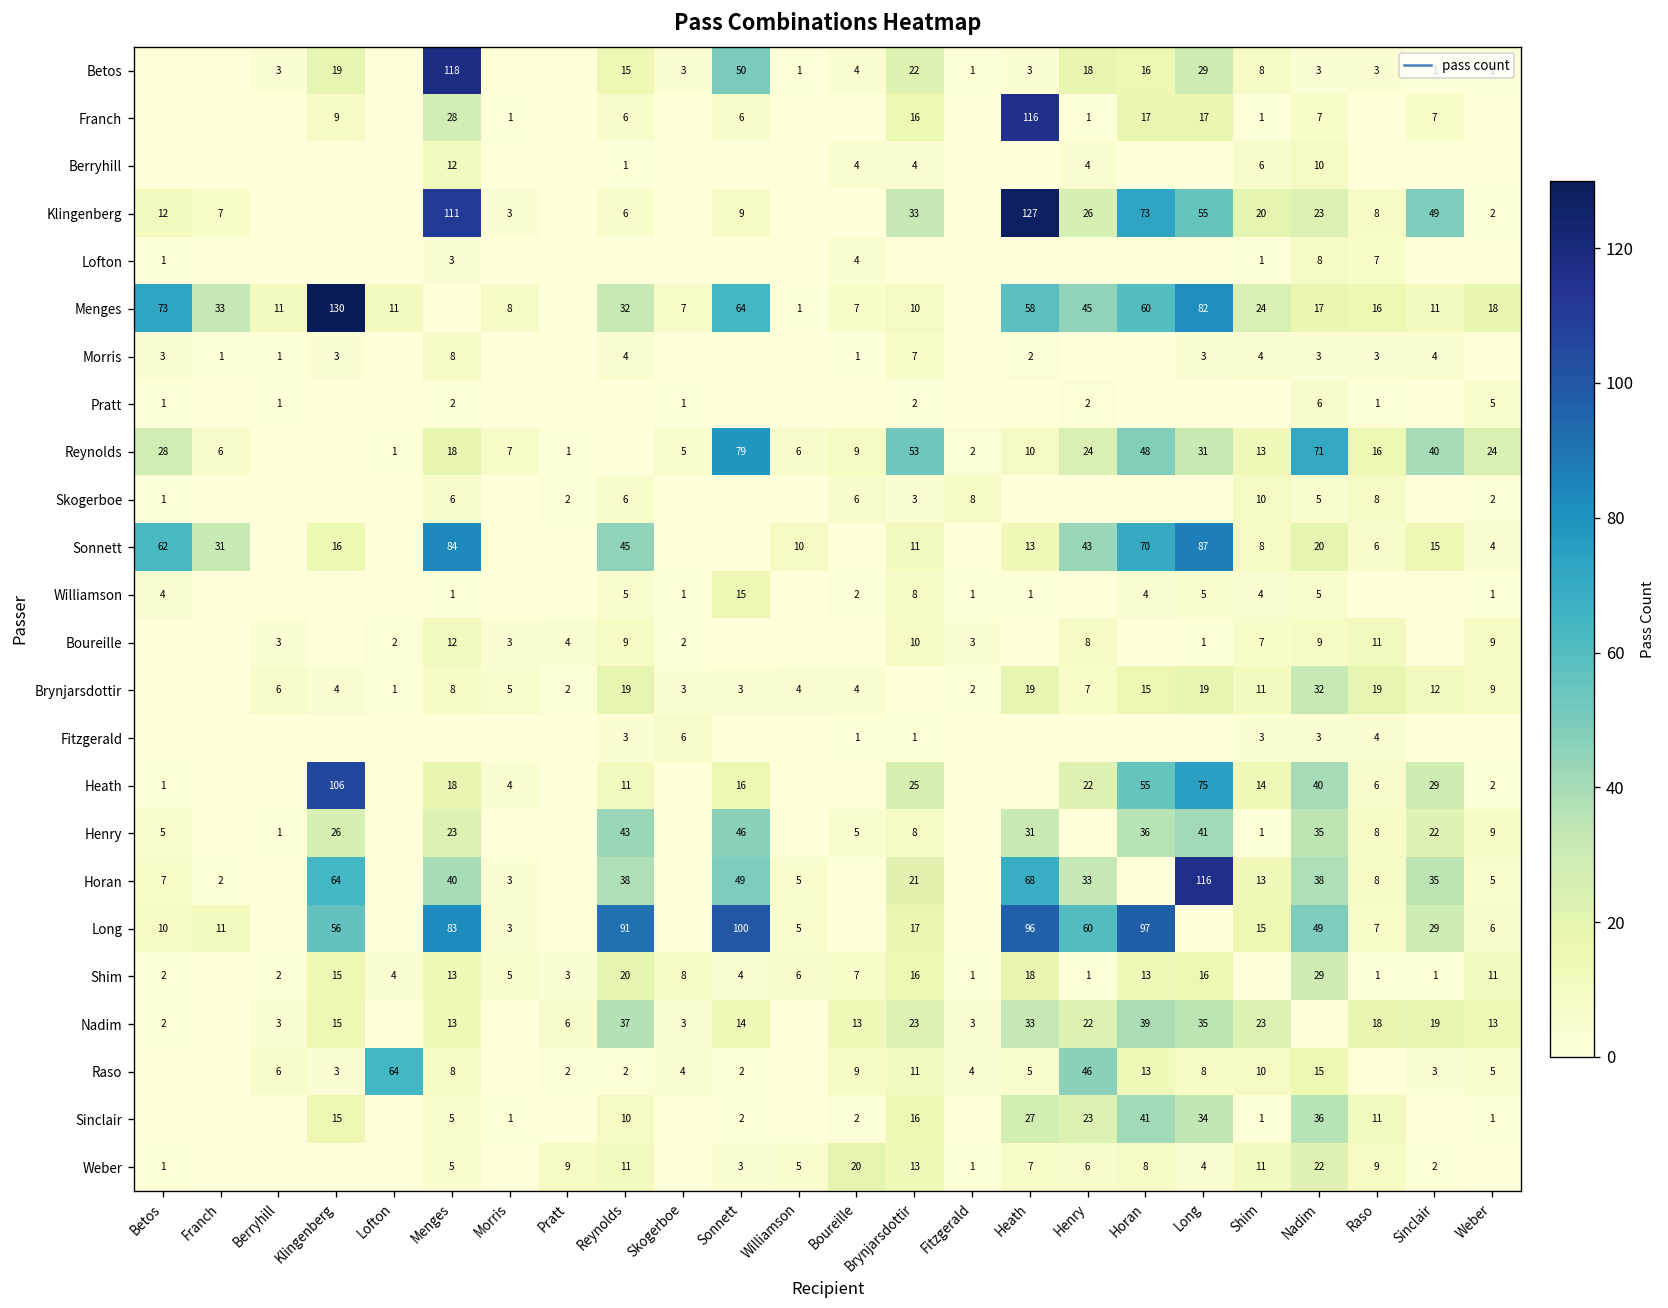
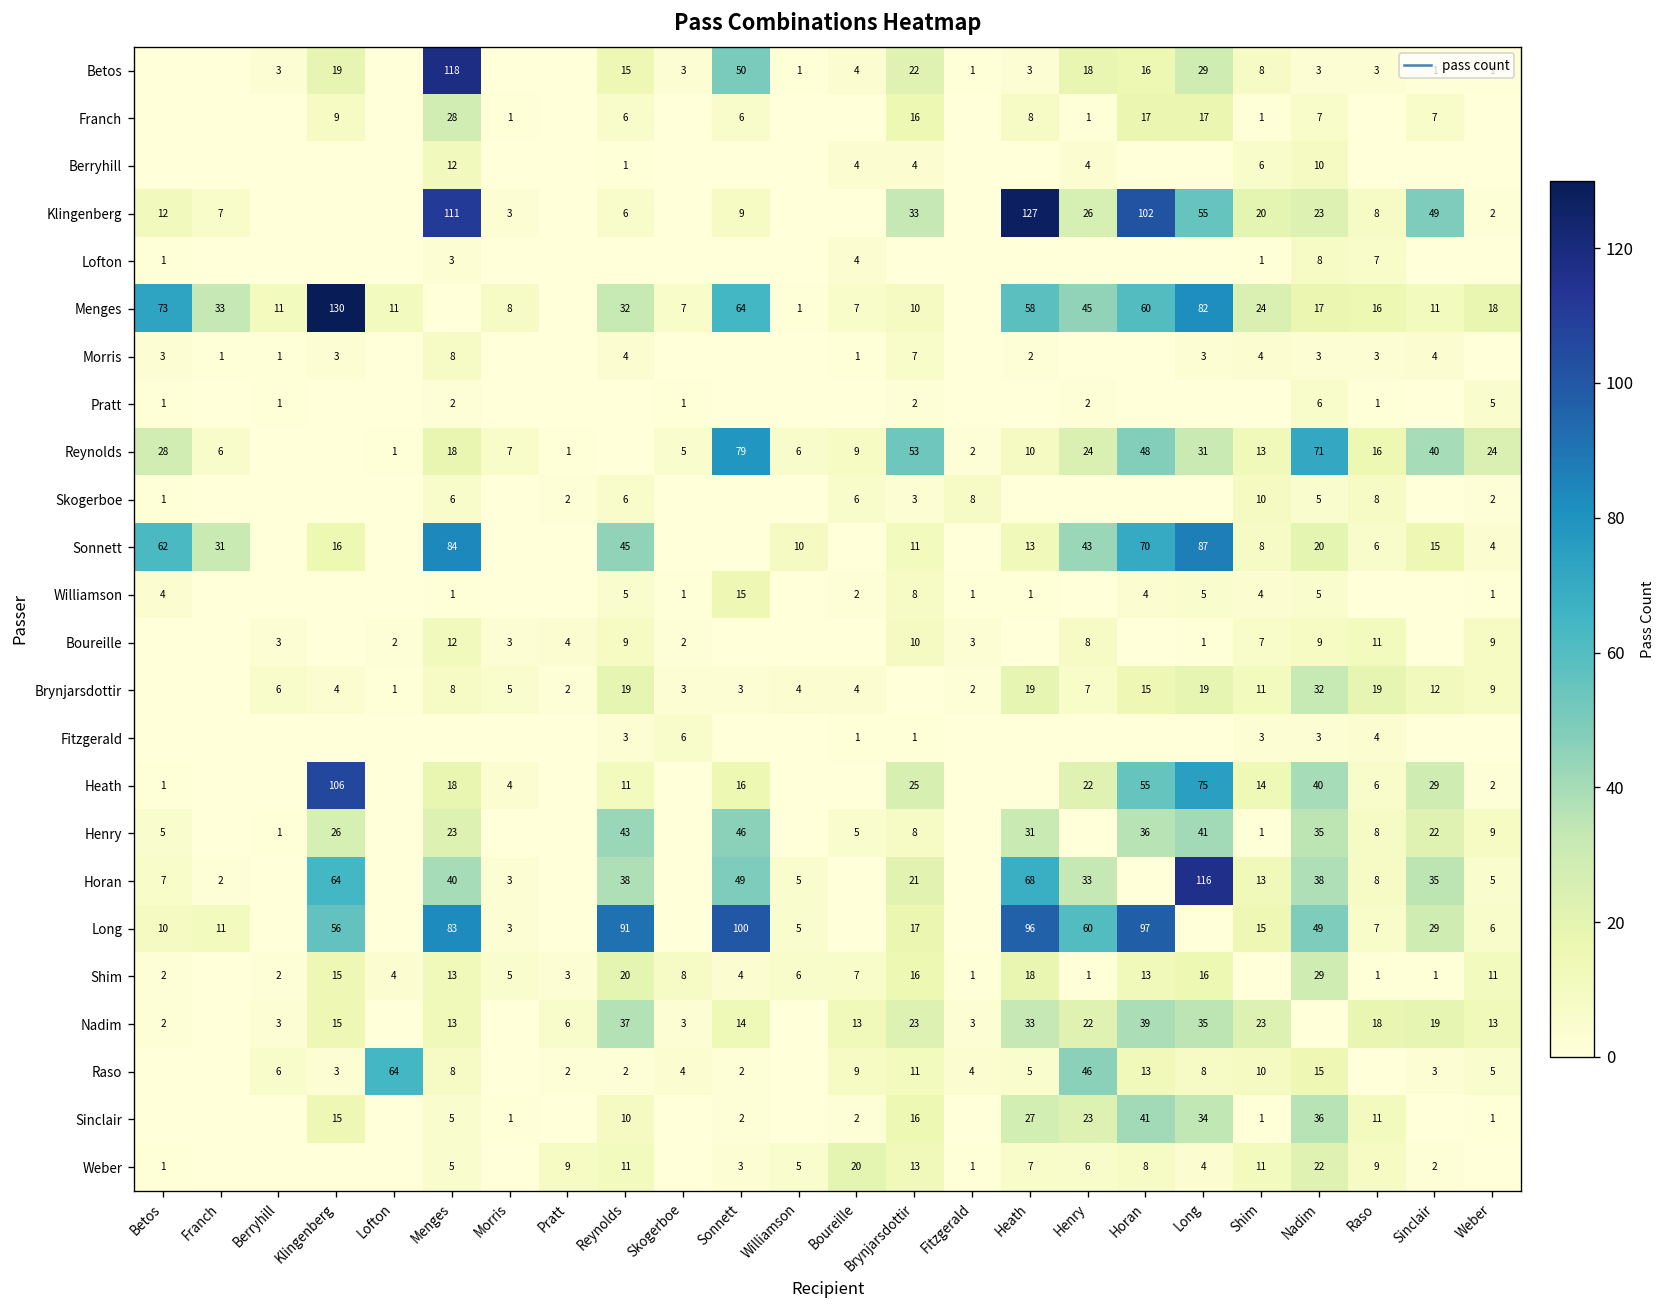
  {
    "Franch": {
      "Klingenberg": 9,
      "Menges": 28,
      "Morris": 1,
      "Reynolds": 6,
      "Sonnett": 6,
      "Brynjarsdottir": 16,
-     "Heath": 116,
+     "Heath": 8,
      "Henry": 1,
      "Horan": 17,
      "Long": 17,
      "Shim": 1,
      "Nadim": 7,
      "Sinclair": 7
    },
    "Klingenberg": {
      "Betos": 12,
      "Franch": 7,
      "Menges": 111,
      "Morris": 3,
      "Reynolds": 6,
      "Sonnett": 9,
      "Brynjarsdottir": 33,
      "Heath": 127,
      "Henry": 26,
-     "Horan": 73,
+     "Horan": 102,
      "Long": 55,
      "Shim": 20,
      "Nadim": 23,
      "Raso": 8,
      "Sinclair": 49,
      "Weber": 2
    }
  }
